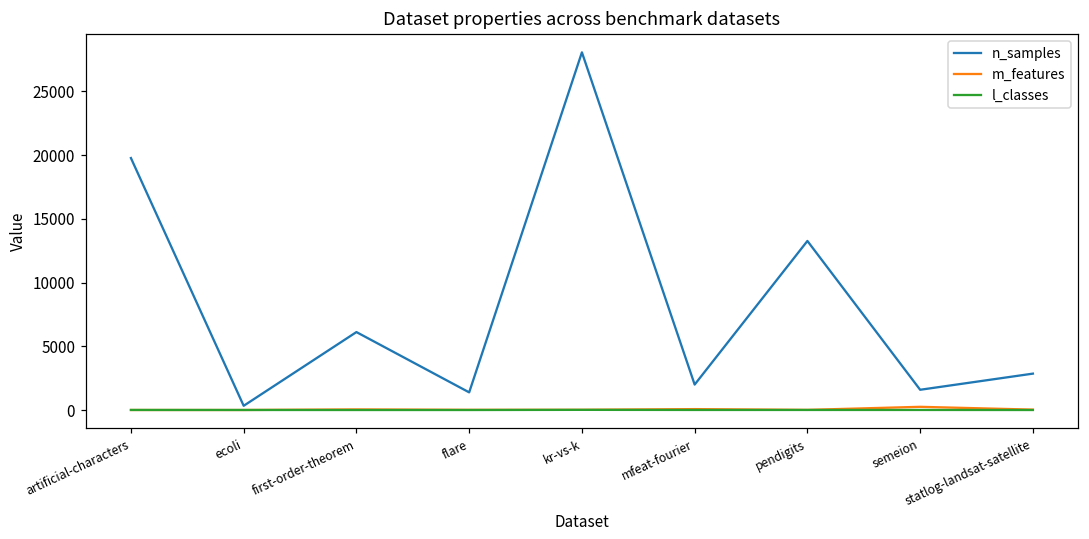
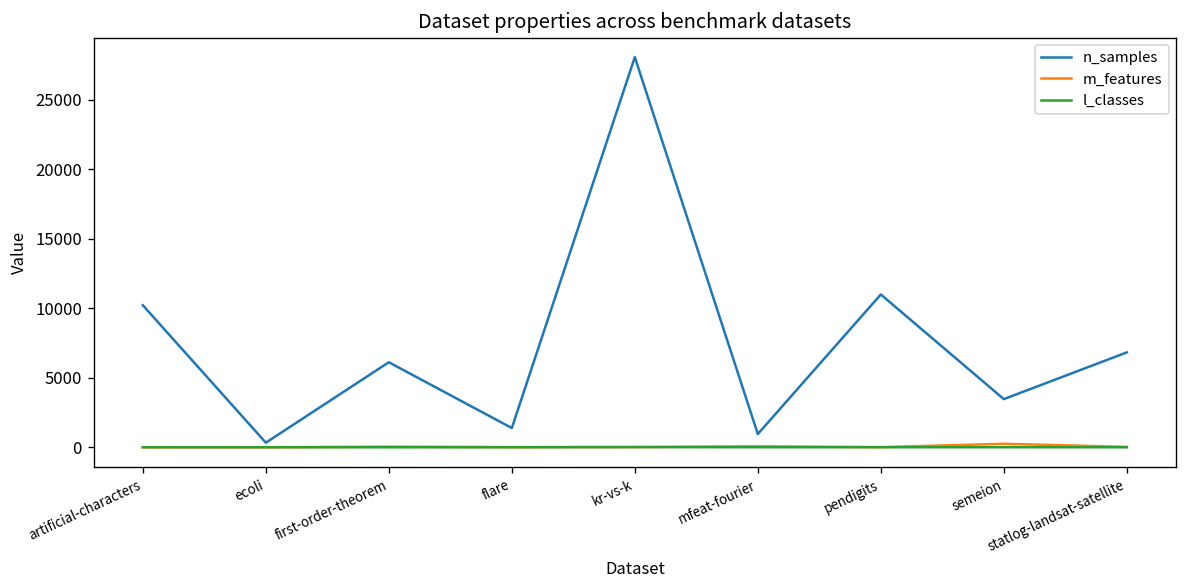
  {
    "n_samples": {
-     "artificial-characters": 19800,
+     "artificial-characters": 10200,
      "ecoli": 300,
      "first-order-theorem": 6100,
      "flare": 1400,
      "kr-vs-k": 28100,
-     "mfeat-fourier": 2000,
-     "pendigits": 13300,
-     "semeion": 1600,
-     "statlog-landsat-satellite": 2900
+     "mfeat-fourier": 1000,
+     "pendigits": 11000,
+     "semeion": 3500,
+     "statlog-landsat-satellite": 6800
    },
    "m_features": {
      "semeion": 300
    },
    "l_classes": {
      "semeion": 0
    }
  }
